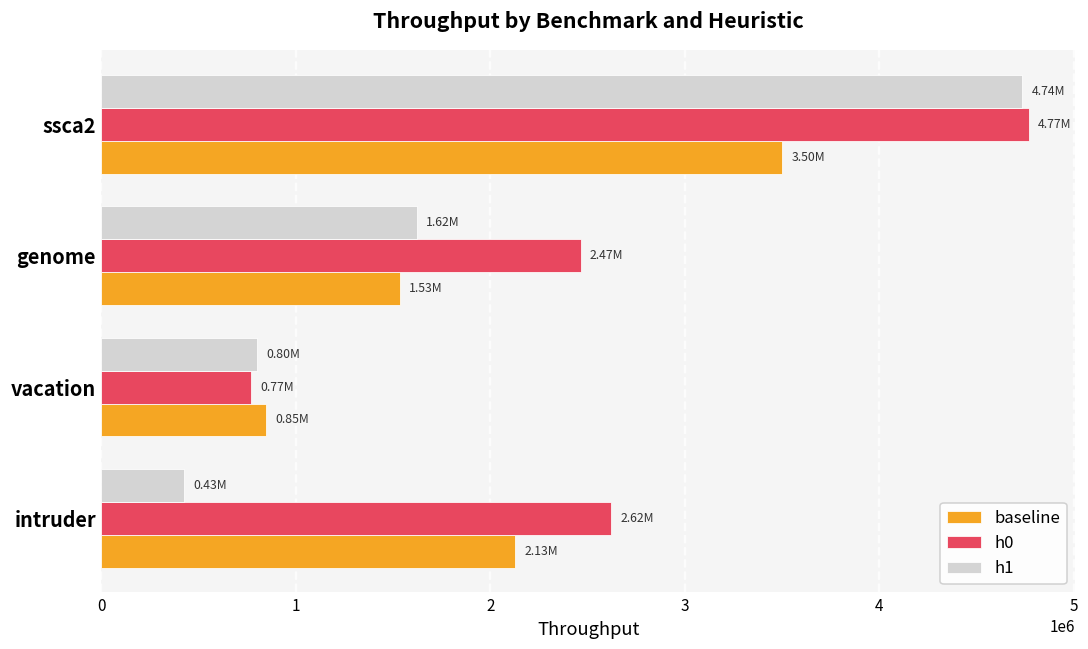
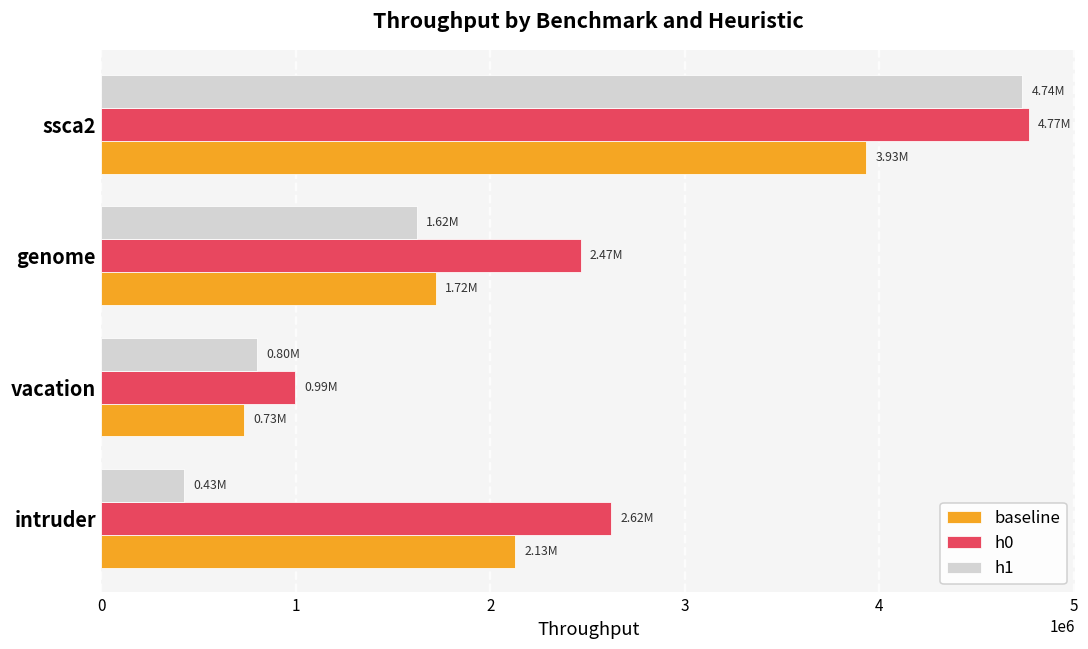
  {
    "baseline": {
-     "ssca2": "3.50M",
-     "genome": "1.53M",
-     "vacation": "0.85M",
+     "ssca2": "3.93M",
+     "genome": "1.72M",
+     "vacation": "0.73M",
      "intruder": "2.13M"
    },
    "h0": {
      "ssca2": "4.77M",
      "genome": "2.47M",
-     "vacation": "0.77M",
+     "vacation": "0.99M",
      "intruder": "2.62M"
    },
    "h1": {
      "ssca2": "4.74M",
      "genome": "1.62M",
      "vacation": "0.80M",
      "intruder": "0.43M"
    }
  }
